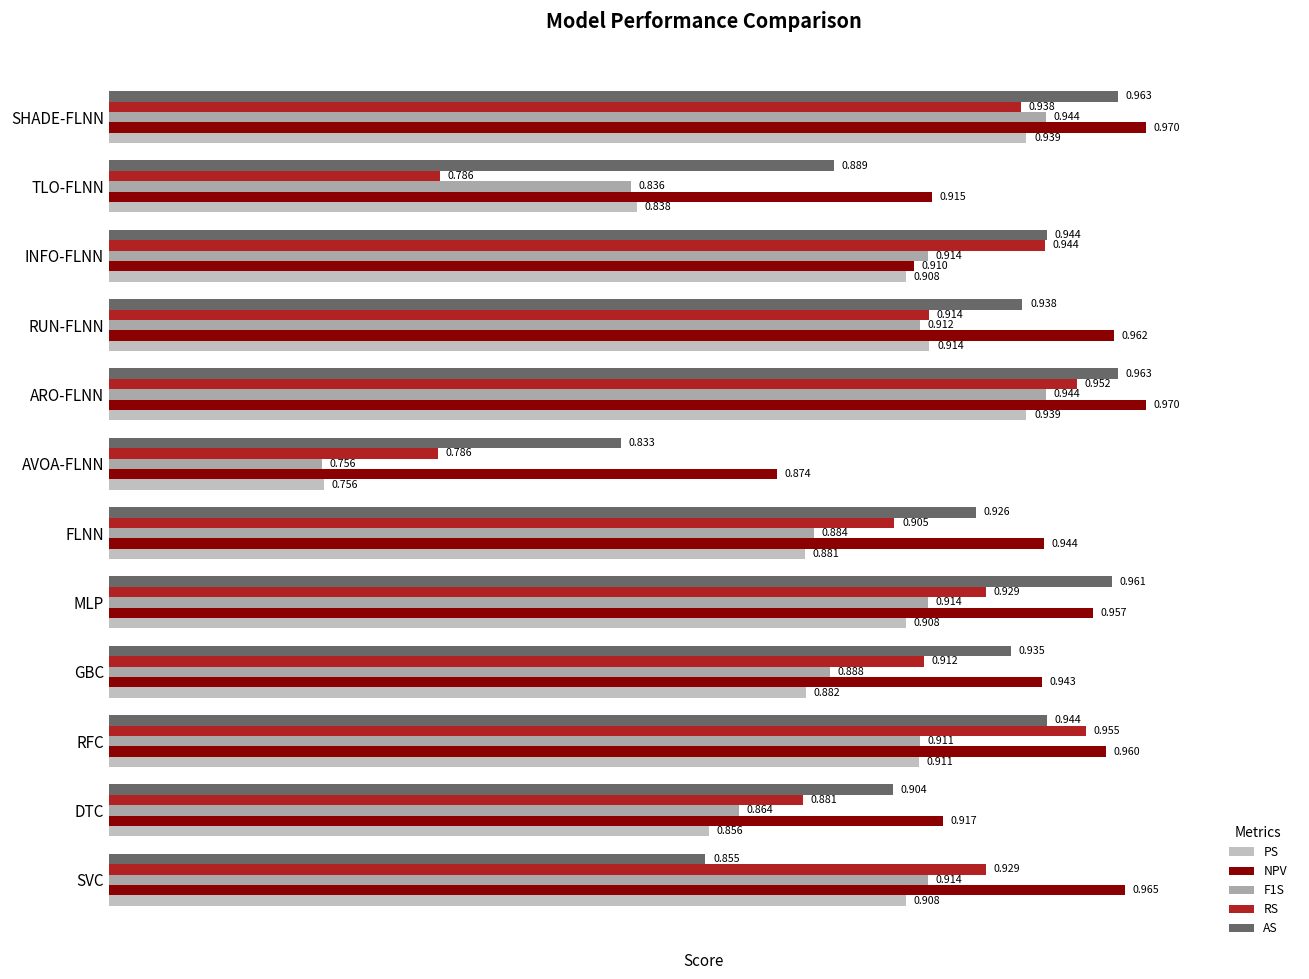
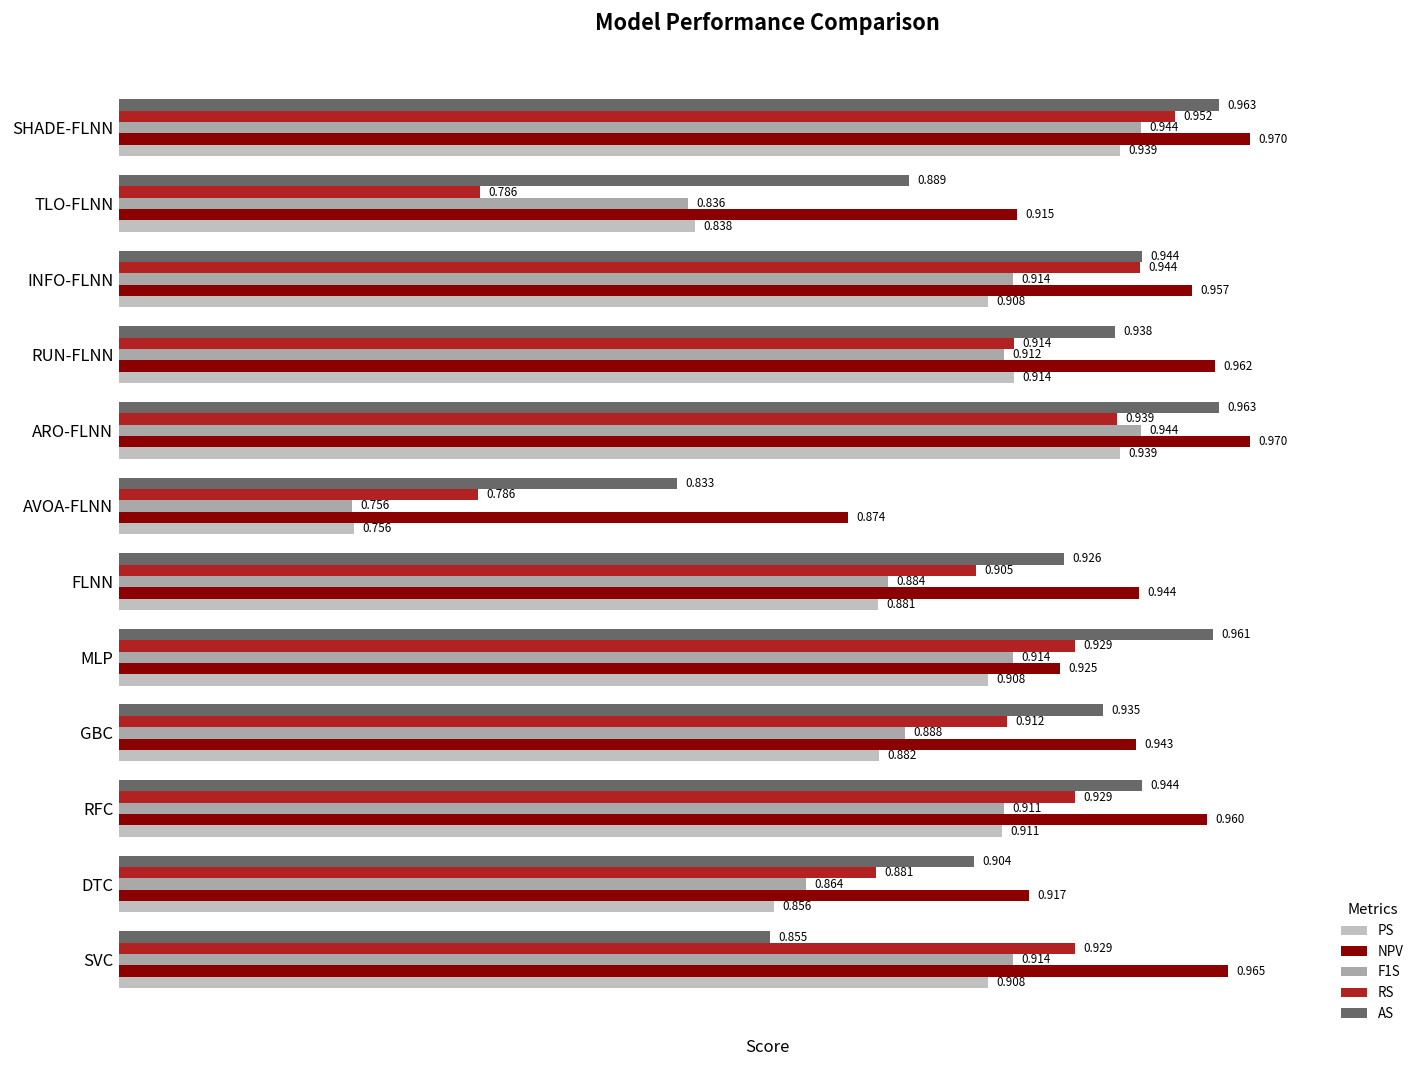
  {
    "NPV": {
      "SHADE-FLNN": 0.970,
      "TLO-FLNN": 0.915,
-     "INFO-FLNN": 0.910,
+     "INFO-FLNN": 0.957,
      "RUN-FLNN": 0.962,
      "ARO-FLNN": 0.970,
      "AVOA-FLNN": 0.874,
      "FLNN": 0.944,
-     "MLP": 0.957,
+     "MLP": 0.925,
      "GBC": 0.943,
      "RFC": 0.960,
      "DTC": 0.917,
      "SVC": 0.965
    },
    "RS": {
-     "SHADE-FLNN": 0.938,
+     "SHADE-FLNN": 0.952,
      "TLO-FLNN": 0.786,
      "INFO-FLNN": 0.944,
      "RUN-FLNN": 0.914,
-     "ARO-FLNN": 0.952,
+     "ARO-FLNN": 0.939,
      "AVOA-FLNN": 0.786,
      "FLNN": 0.905,
      "MLP": 0.929,
      "GBC": 0.912,
-     "RFC": 0.955,
+     "RFC": 0.929,
      "DTC": 0.881,
      "SVC": 0.929
    },
    "AS": {
      "SHADE-FLNN": 0.963,
      "TLO-FLNN": 0.889,
      "INFO-FLNN": 0.944,
      "RUN-FLNN": 0.938,
      "ARO-FLNN": 0.963,
      "AVOA-FLNN": 0.833,
      "FLNN": 0.926,
      "MLP": 0.961,
      "GBC": 0.935,
      "RFC": 0.944,
      "DTC": 0.904,
      "SVC": 0.855
    }
  }
